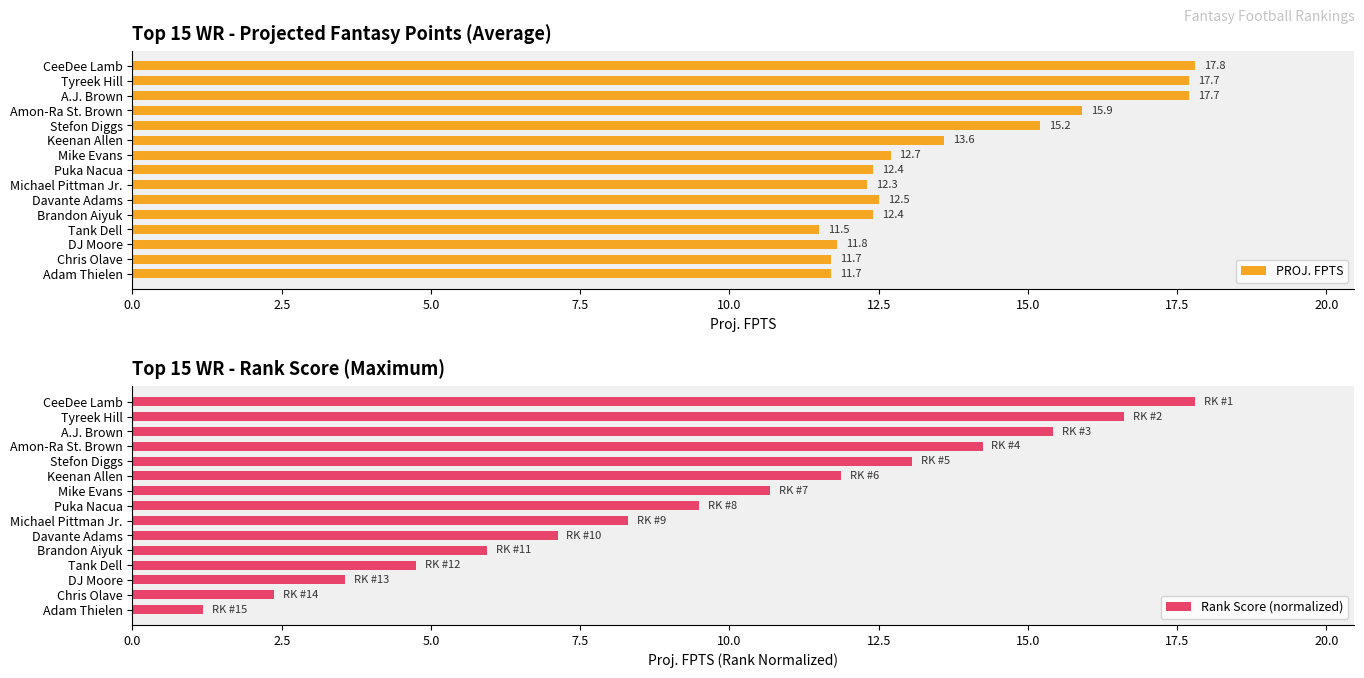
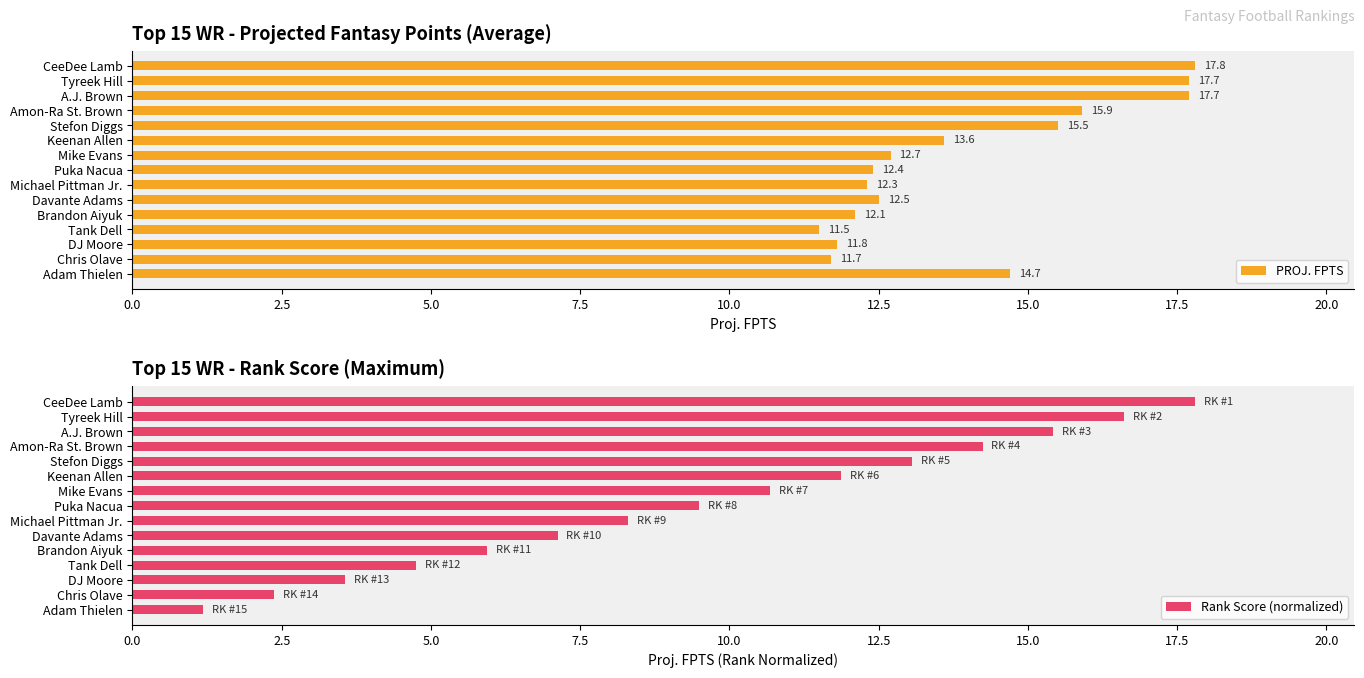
  {
    "Top 15 WR - Projected Fantasy Points (Average)": {
      "CeeDee Lamb": 17.8,
      "Tyreek Hill": 17.7,
      "A.J. Brown": 17.7,
      "Amon-Ra St. Brown": 15.9,
-     "Stefon Diggs": 15.2,
+     "Stefon Diggs": 15.5,
      "Keenan Allen": 13.6,
      "Mike Evans": 12.7,
      "Puka Nacua": 12.4,
      "Michael Pittman Jr.": 12.3,
      "Davante Adams": 12.5,
-     "Brandon Aiyuk": 12.4,
+     "Brandon Aiyuk": 12.1,
      "Tank Dell": 11.5,
      "DJ Moore": 11.8,
      "Chris Olave": 11.7,
-     "Adam Thielen": 11.7
+     "Adam Thielen": 14.7
    }
  }
